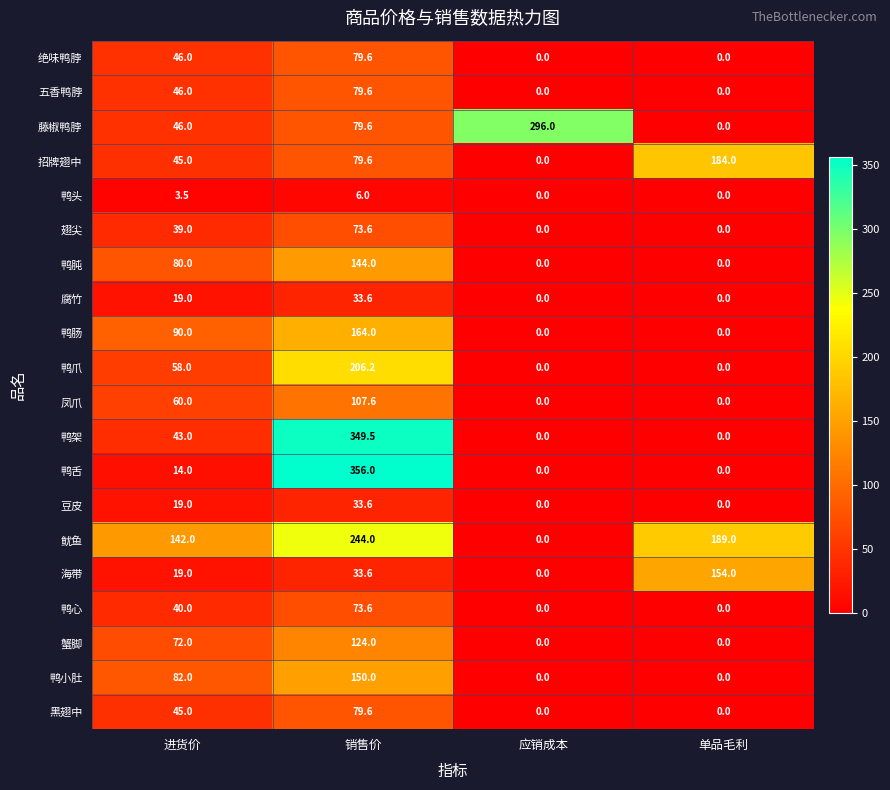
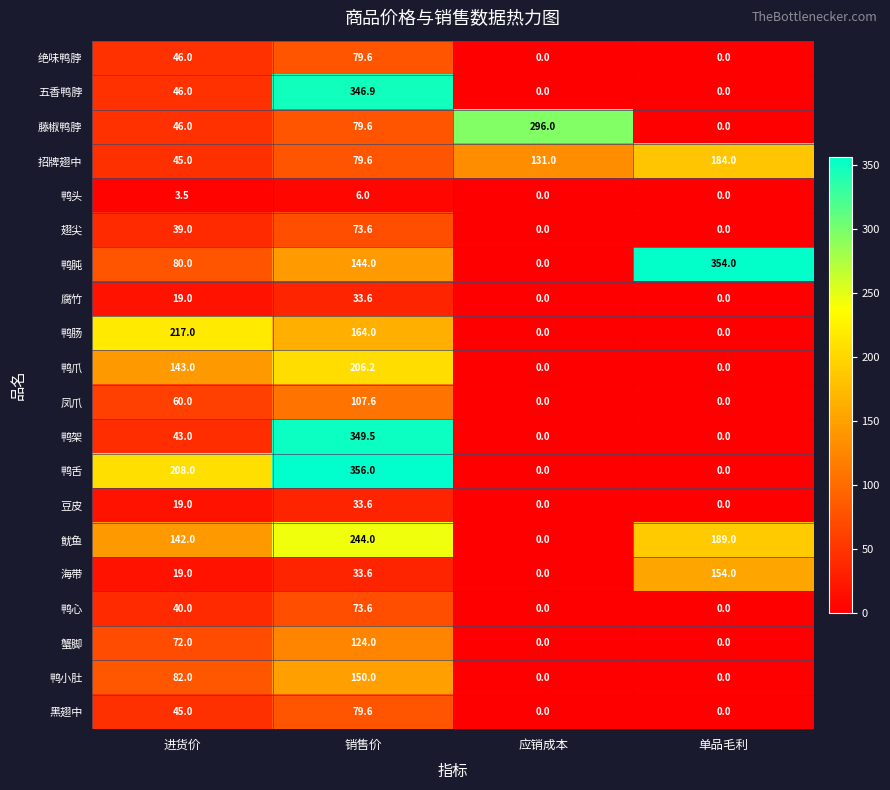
  {
    "绝味鸭脖": {
      "进货价": 46.0,
      "销售价": 79.6,
      "应销成本": 0.0,
      "单品毛利": 0.0
    },
    "五香鸭脖": {
      "进货价": 46.0,
-     "销售价": 79.6,
+     "销售价": 346.9,
      "应销成本": 0.0,
      "单品毛利": 0.0
    },
    "藤椒鸭脖": {
      "进货价": 46.0,
      "销售价": 79.6,
      "应销成本": 296.0,
      "单品毛利": 0.0
    },
    "招牌翅中": {
      "进货价": 45.0,
      "销售价": 79.6,
-     "应销成本": 0.0,
+     "应销成本": 131.0,
      "单品毛利": 184.0
    },
    "鸭头": {
      "进货价": 3.5,
      "销售价": 6.0,
      "应销成本": 0.0,
      "单品毛利": 0.0
    },
    "翅尖": {
      "进货价": 39.0,
      "销售价": 73.6,
      "应销成本": 0.0,
      "单品毛利": 0.0
    },
    "鸭肫": {
      "进货价": 80.0,
      "销售价": 144.0,
      "应销成本": 0.0,
-     "单品毛利": 0.0
+     "单品毛利": 354.0
    },
    "腐竹": {
      "进货价": 19.0,
      "销售价": 33.6,
      "应销成本": 0.0,
      "单品毛利": 0.0
    },
    "鸭肠": {
-     "进货价": 90.0,
+     "进货价": 217.0,
      "销售价": 164.0,
      "应销成本": 0.0,
      "单品毛利": 0.0
    },
    "鸭爪": {
-     "进货价": 58.0,
+     "进货价": 143.0,
      "销售价": 206.2,
      "应销成本": 0.0,
      "单品毛利": 0.0
    },
    "凤爪": {
      "进货价": 60.0,
      "销售价": 107.6,
      "应销成本": 0.0,
      "单品毛利": 0.0
    },
    "鸭架": {
      "进货价": 43.0,
      "销售价": 349.5,
      "应销成本": 0.0,
      "单品毛利": 0.0
    },
    "鸭舌": {
-     "进货价": 14.0,
+     "进货价": 208.0,
      "销售价": 356.0,
      "应销成本": 0.0,
      "单品毛利": 0.0
    },
    "豆皮": {
      "进货价": 19.0,
      "销售价": 33.6,
      "应销成本": 0.0,
      "单品毛利": 0.0
    },
    "鱿鱼": {
      "进货价": 142.0,
      "销售价": 244.0,
      "应销成本": 0.0,
      "单品毛利": 189.0
    },
    "海带": {
      "进货价": 19.0,
      "销售价": 33.6,
      "应销成本": 0.0,
      "单品毛利": 154.0
    },
    "鸭心": {
      "进货价": 40.0,
      "销售价": 73.6,
      "应销成本": 0.0,
      "单品毛利": 0.0
    },
    "蟹脚": {
      "进货价": 72.0,
      "销售价": 124.0,
      "应销成本": 0.0,
      "单品毛利": 0.0
    },
    "鸭小肚": {
      "进货价": 82.0,
      "销售价": 150.0,
      "应销成本": 0.0,
      "单品毛利": 0.0
    },
    "黑翅中": {
      "进货价": 45.0,
      "销售价": 79.6,
      "应销成本": 0.0,
      "单品毛利": 0.0
    }
  }
